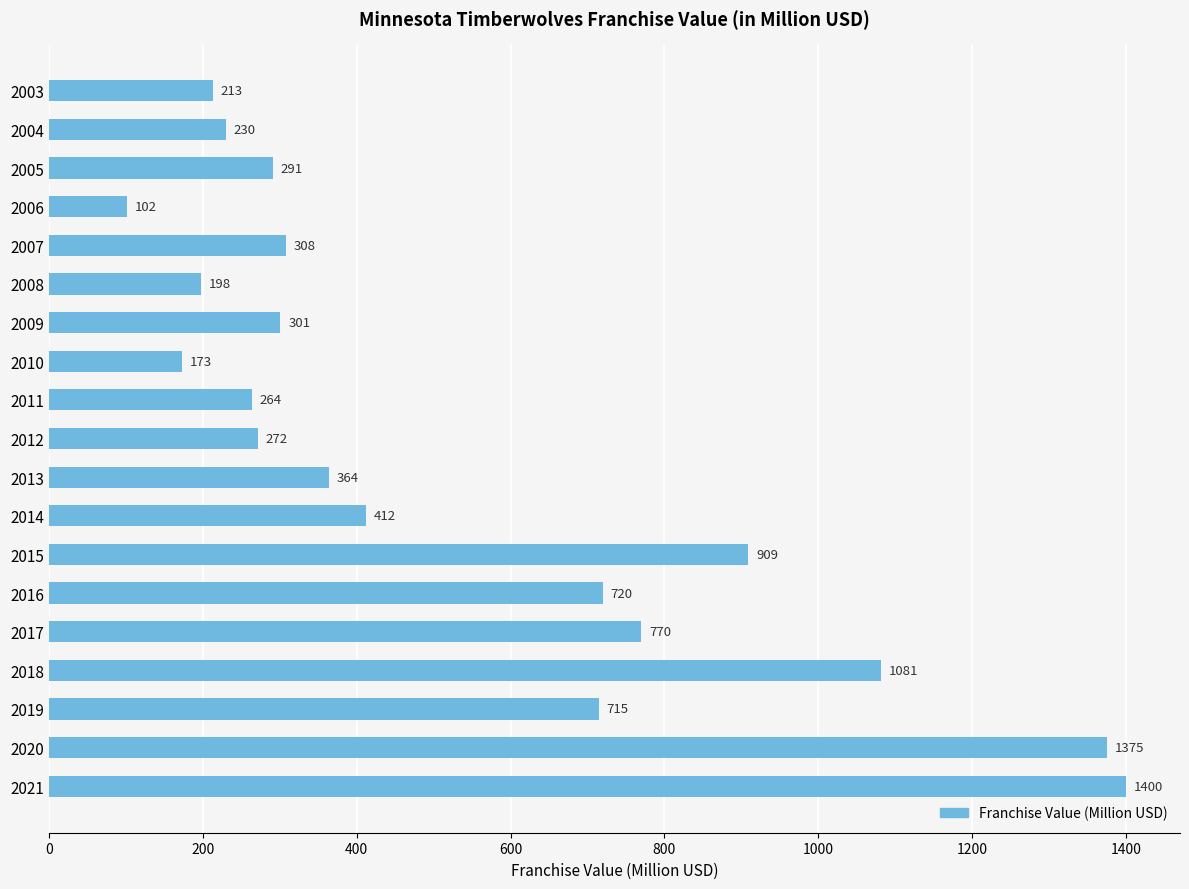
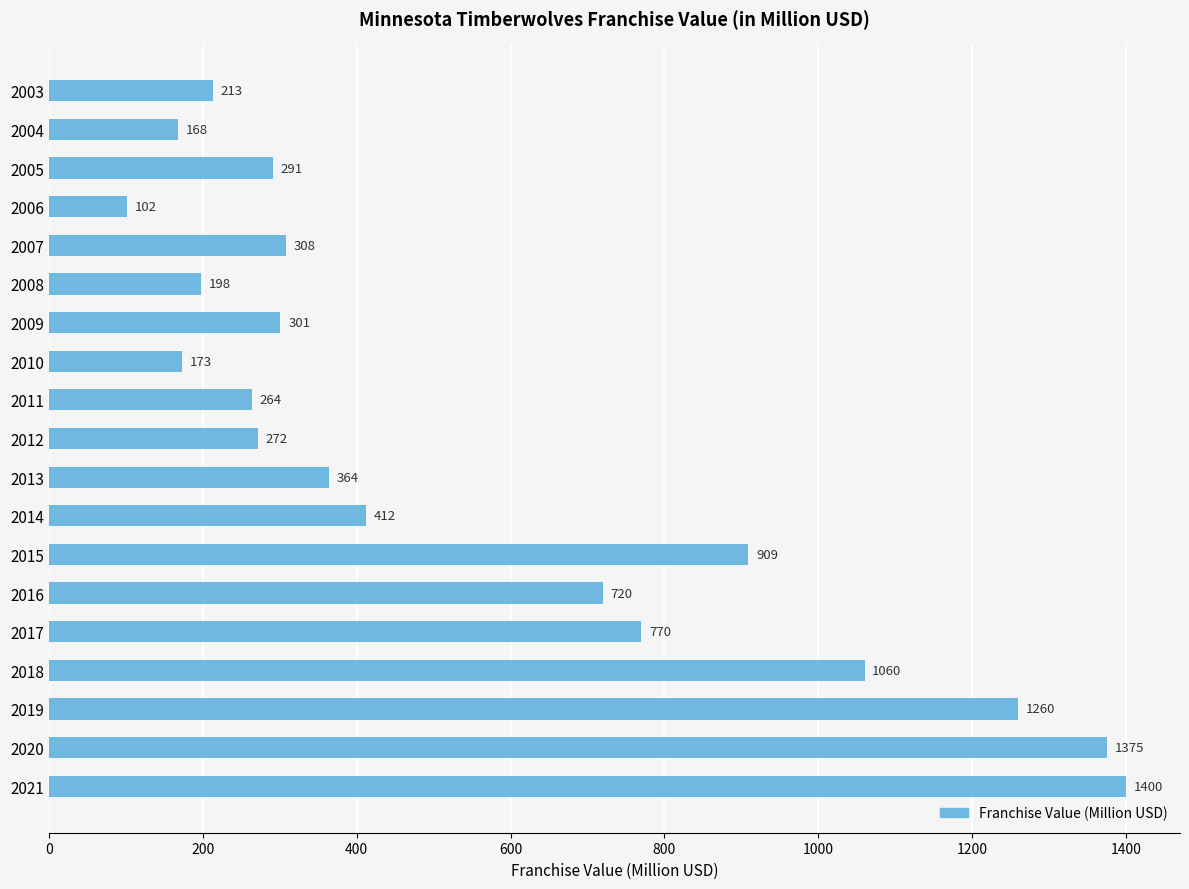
  {
    "2003": 213,
-   "2004": 230,
+   "2004": 168,
    "2005": 291,
    "2006": 102,
    "2007": 308,
    "2008": 198,
    "2009": 301,
    "2010": 173,
    "2011": 264,
    "2012": 272,
    "2013": 364,
    "2014": 412,
    "2015": 909,
    "2016": 720,
    "2017": 770,
-   "2018": 1081,
-   "2019": 715,
+   "2018": 1060,
+   "2019": 1260,
    "2020": 1375,
    "2021": 1400
  }
